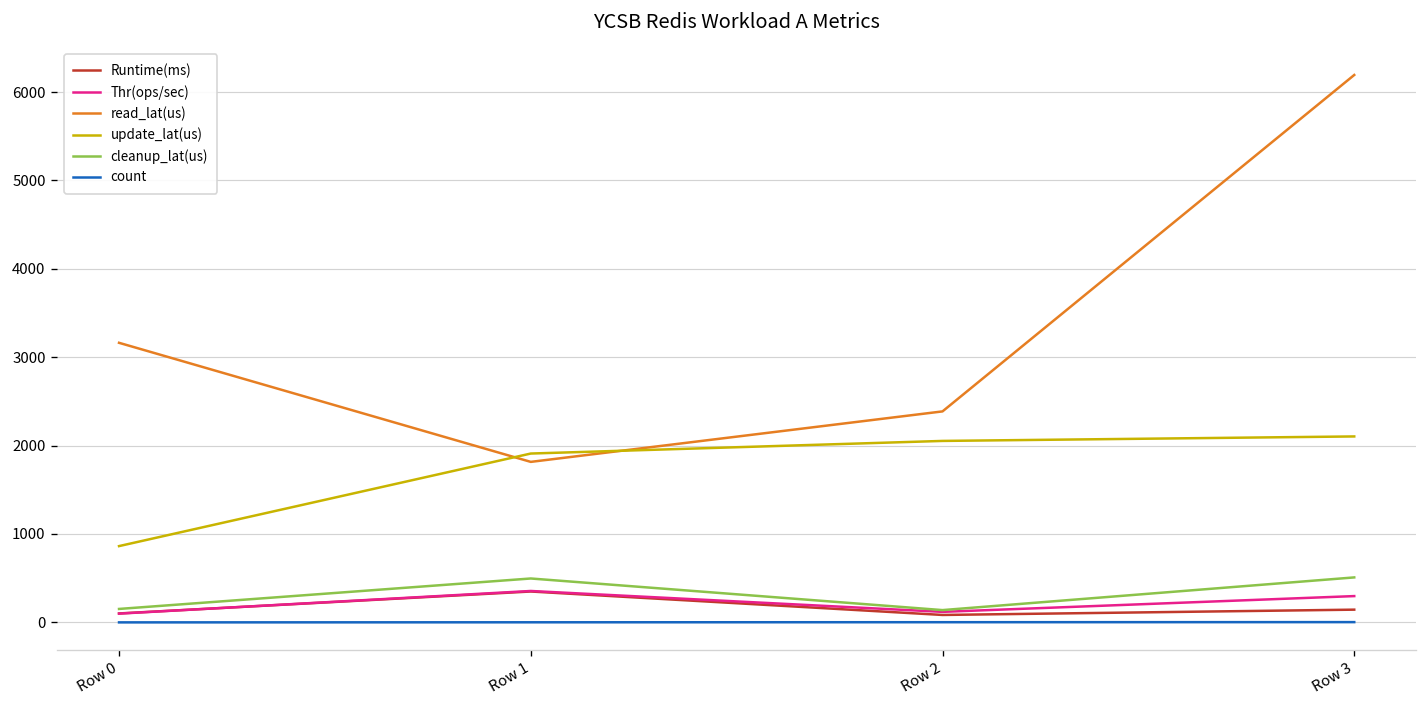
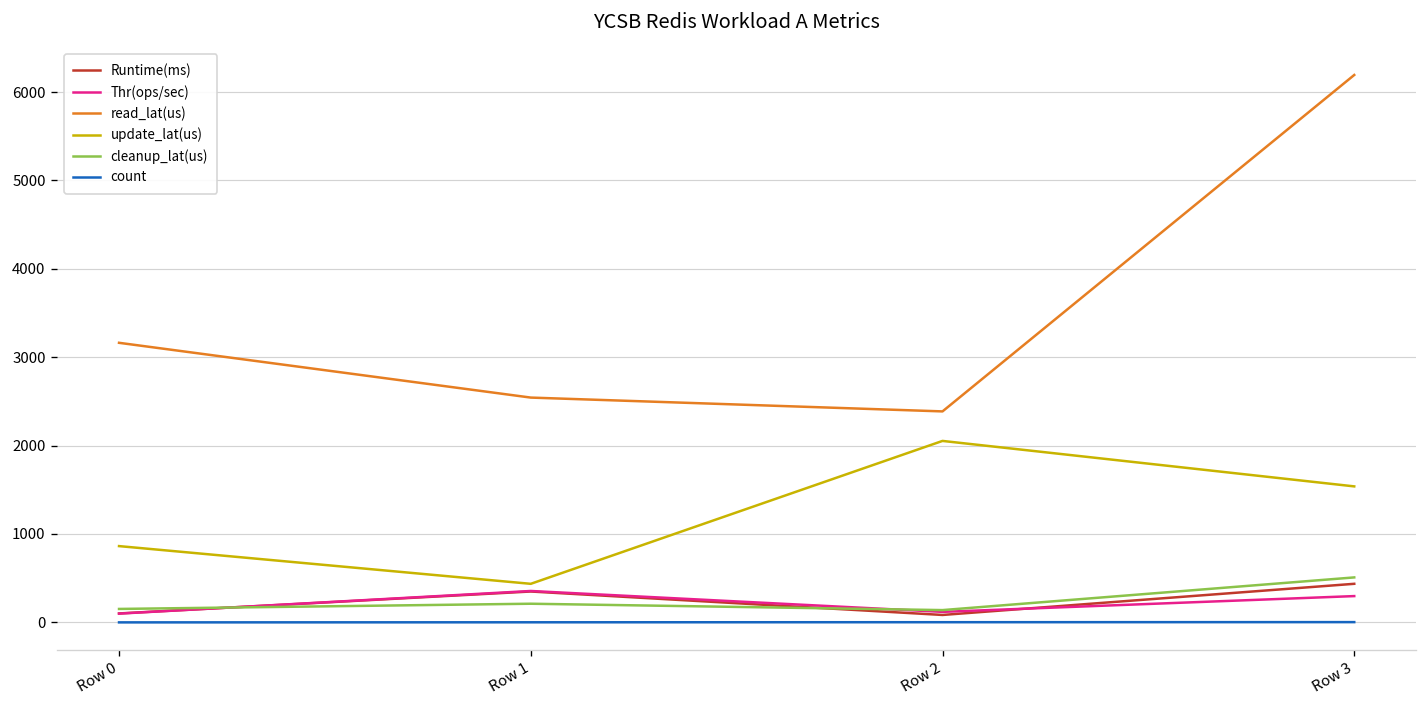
  {
    "Runtime(ms)": {
      "Row 2": 100,
-     "Row 3": 100
+     "Row 3": 400
    },
    "Thr(ops/sec)": {
      "Row 3": 300
    },
    "read_lat(us)": {
      "Row 0": 3200,
-     "Row 1": 1800,
+     "Row 1": 2500,
      "Row 2": 2400,
      "Row 3": 6200
    },
    "update_lat(us)": {
      "Row 0": 900,
-     "Row 1": 1900,
+     "Row 1": 400,
      "Row 2": 2100,
-     "Row 3": 2100
+     "Row 3": 1500
    },
    "cleanup_lat(us)": {
      "Row 0": 200,
-     "Row 1": 500,
+     "Row 1": 200,
      "Row 3": 500
    },
    "count": {
      "Row 0": 0,
      "Row 1": 0,
      "Row 2": 0,
      "Row 3": 0
    }
  }
